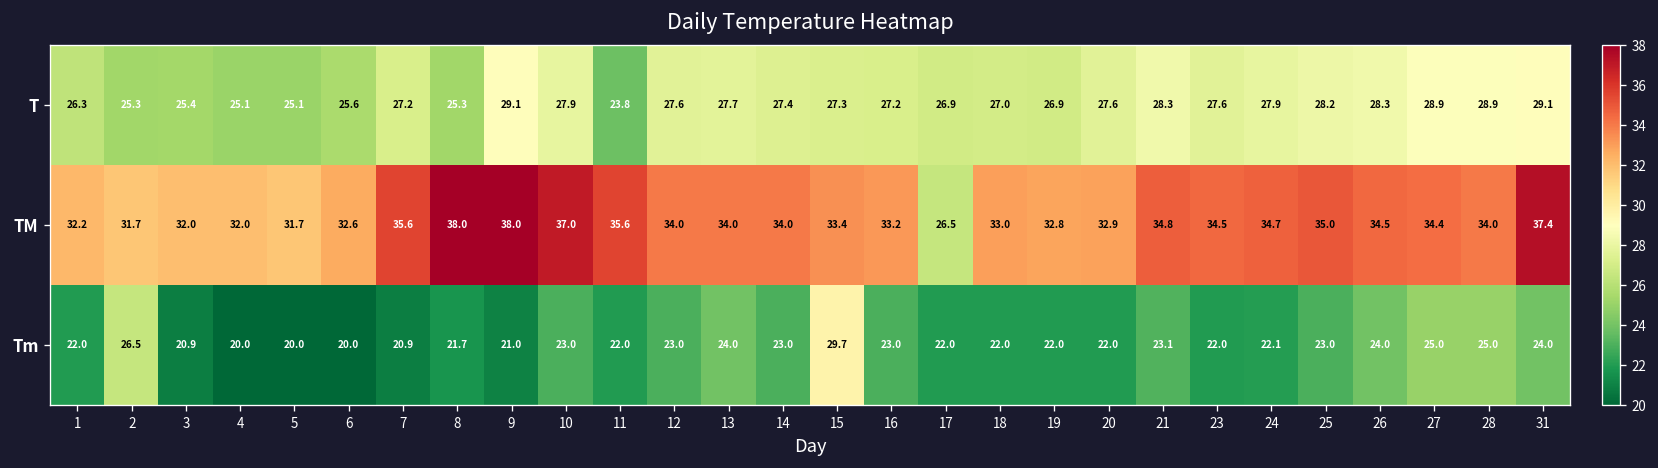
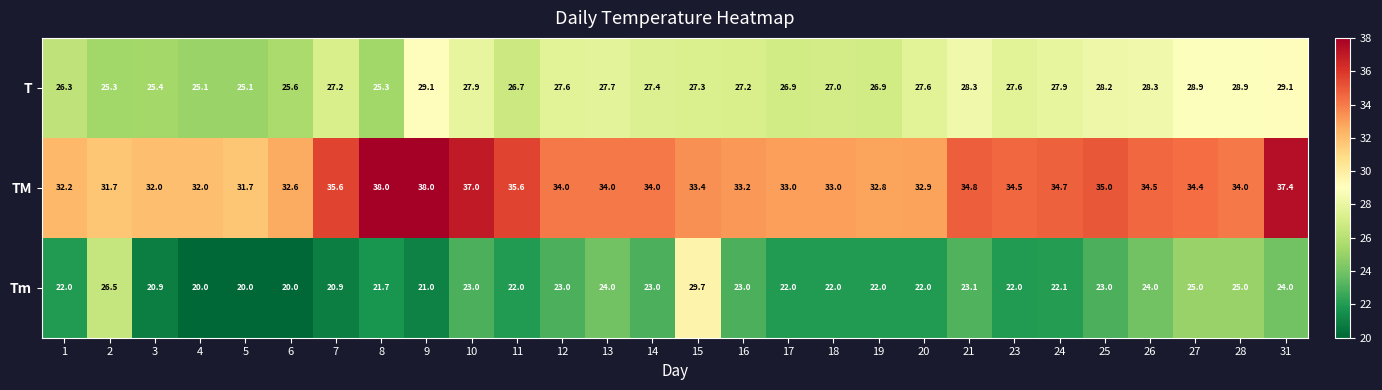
  {
    "T": {
      "1": 26.3,
      "2": 25.3,
      "3": 25.4,
      "4": 25.1,
      "5": 25.1,
      "6": 25.6,
      "7": 27.2,
      "8": 25.3,
      "9": 29.1,
      "10": 27.9,
-     "11": 23.8,
+     "11": 26.7,
      "12": 27.6,
      "13": 27.7,
      "14": 27.4,
      "15": 27.3,
      "16": 27.2,
      "17": 26.9,
      "18": 27.0,
      "19": 26.9,
      "20": 27.6,
      "21": 28.3,
      "23": 27.6,
      "24": 27.9,
      "25": 28.2,
      "26": 28.3,
      "27": 28.9,
      "28": 28.9,
      "31": 29.1
    },
    "TM": {
      "1": 32.2,
      "2": 31.7,
      "3": 32.0,
      "4": 32.0,
      "5": 31.7,
      "6": 32.6,
      "7": 35.6,
      "8": 38.0,
      "9": 38.0,
      "10": 37.0,
      "11": 35.6,
      "12": 34.0,
      "13": 34.0,
      "14": 34.0,
      "15": 33.4,
      "16": 33.2,
-     "17": 26.5,
+     "17": 33.0,
      "18": 33.0,
      "19": 32.8,
      "20": 32.9,
      "21": 34.8,
      "23": 34.5,
      "24": 34.7,
      "25": 35.0,
      "26": 34.5,
      "27": 34.4,
      "28": 34.0,
      "31": 37.4
    },
    "Tm": {
      "1": 22.0,
      "2": 26.5,
      "3": 20.9,
      "4": 20.0,
      "5": 20.0,
      "6": 20.0,
      "7": 20.9,
      "8": 21.7,
      "9": 21.0,
      "10": 23.0,
      "11": 22.0,
      "12": 23.0,
      "13": 24.0,
      "14": 23.0,
      "15": 29.7,
      "16": 23.0,
      "17": 22.0,
      "18": 22.0,
      "19": 22.0,
      "20": 22.0,
      "21": 23.1,
      "23": 22.0,
      "24": 22.1,
      "25": 23.0,
      "26": 24.0,
      "27": 25.0,
      "28": 25.0,
      "31": 24.0
    }
  }
